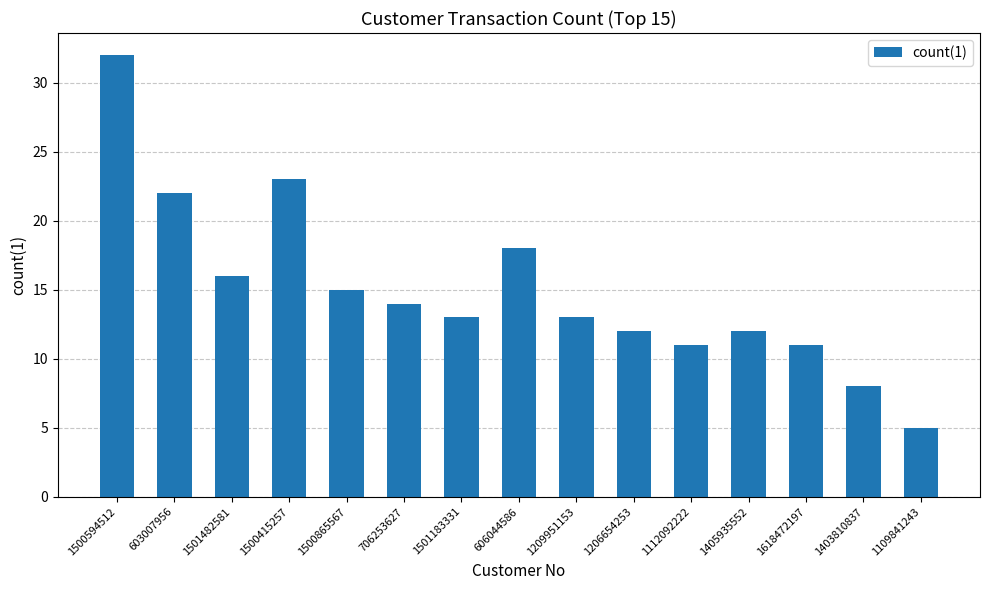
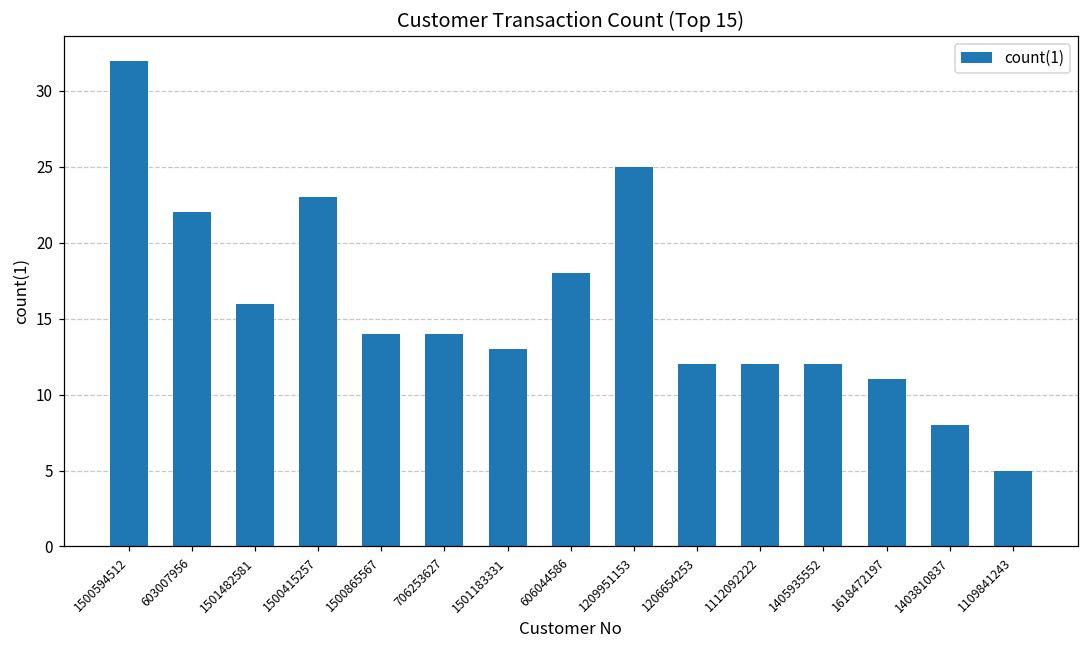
  {
    "1500594512": 32,
    "603007956": 22,
    "1501482581": 16,
    "1500415257": 23,
-   "1500865567": 15,
+   "1500865567": 14,
    "706253627": 14,
    "1501183331": 13,
    "606044586": 18,
-   "1209951153": 13,
+   "1209951153": 25,
    "1206654253": 12,
-   "1112092222": 11,
+   "1112092222": 12,
    "1405935552": 12,
    "1618472197": 11,
    "1403810837": 8,
    "1109841243": 5
  }
